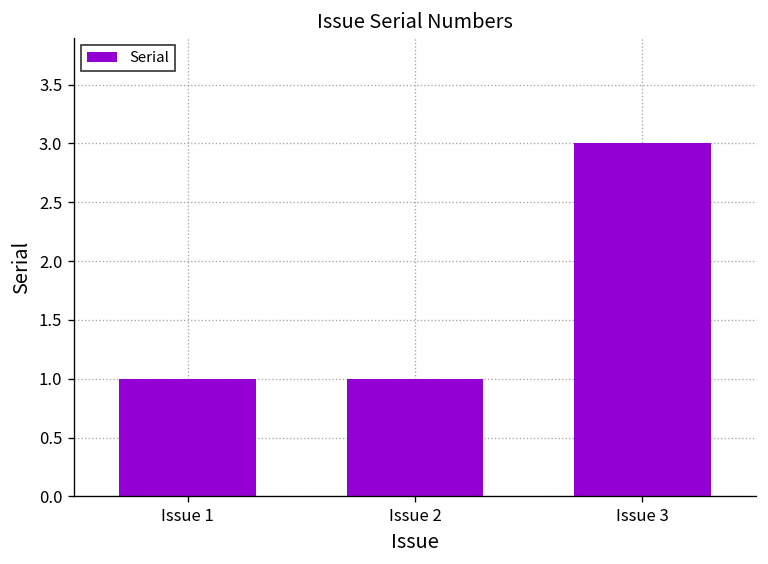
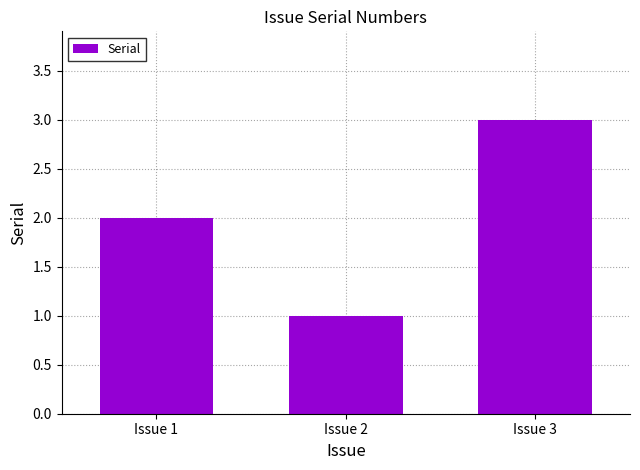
  {
-   "Issue 1": 1,
+   "Issue 1": 2,
    "Issue 2": 1,
    "Issue 3": 3
  }
